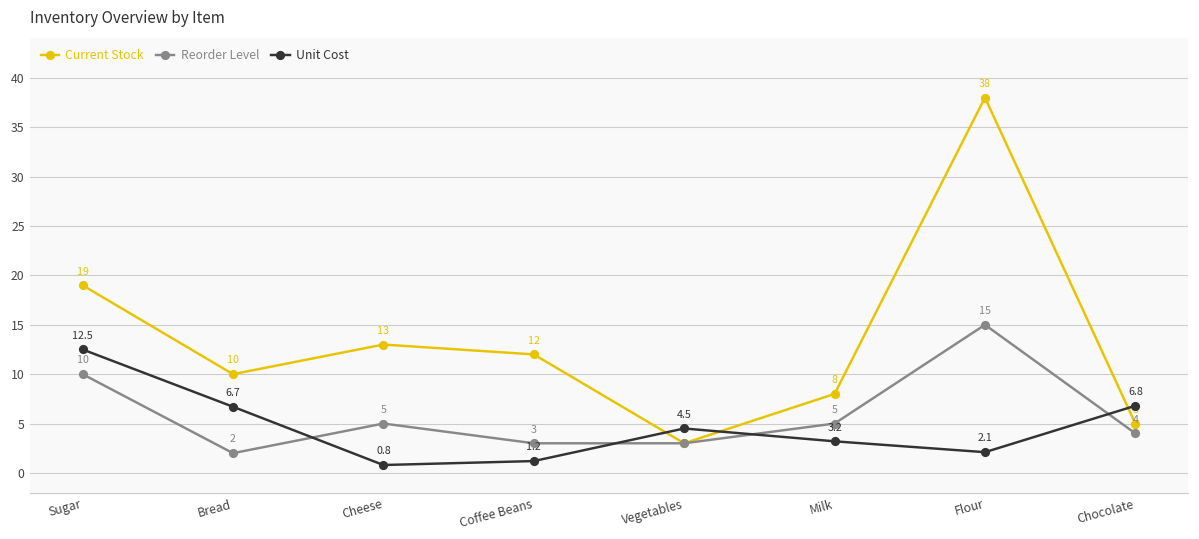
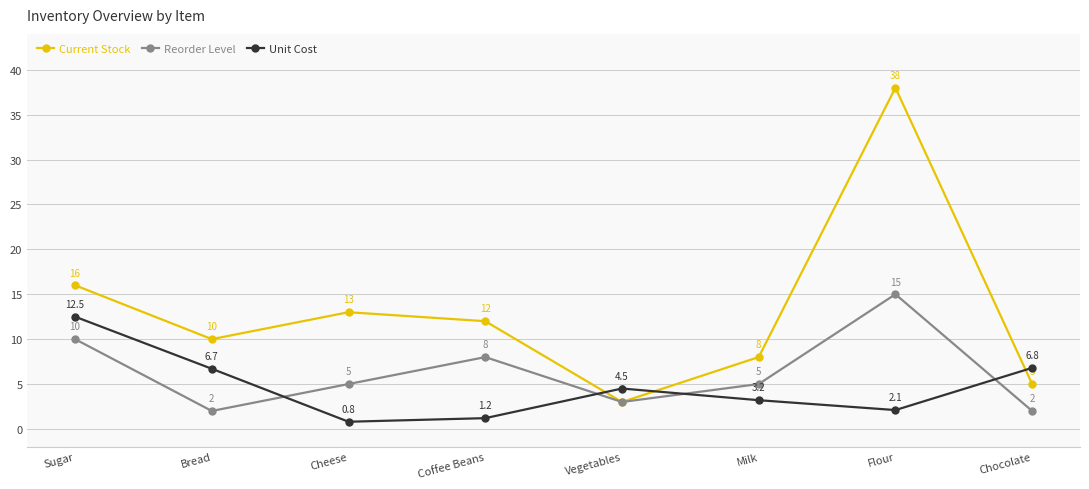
  {
    "Current Stock": {
-     "Sugar": 19,
+     "Sugar": 16,
      "Bread": 10,
      "Cheese": 13,
      "Coffee Beans": 12,
      "Milk": 8,
      "Flour": 38
    },
    "Reorder Level": {
      "Sugar": 10,
      "Bread": 2,
      "Cheese": 5,
-     "Coffee Beans": 3,
+     "Coffee Beans": 8,
      "Milk": 5,
      "Flour": 15,
-     "Chocolate": 4
+     "Chocolate": 2
    },
    "Unit Cost": {
      "Sugar": 12.5,
      "Bread": 6.7,
      "Cheese": 0.8,
      "Coffee Beans": 1.2,
      "Vegetables": 4.5,
      "Flour": 2.1,
      "Chocolate": 6.8
    }
  }
